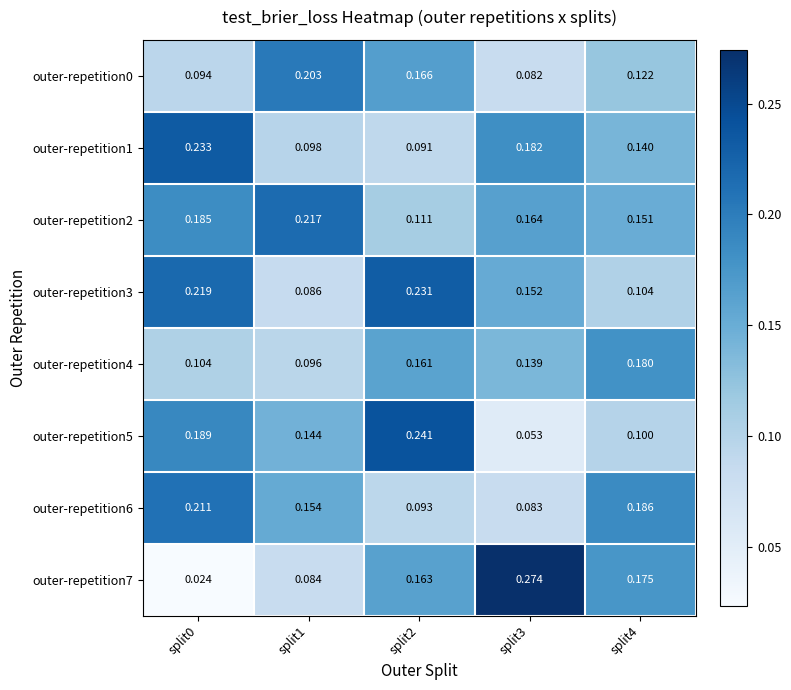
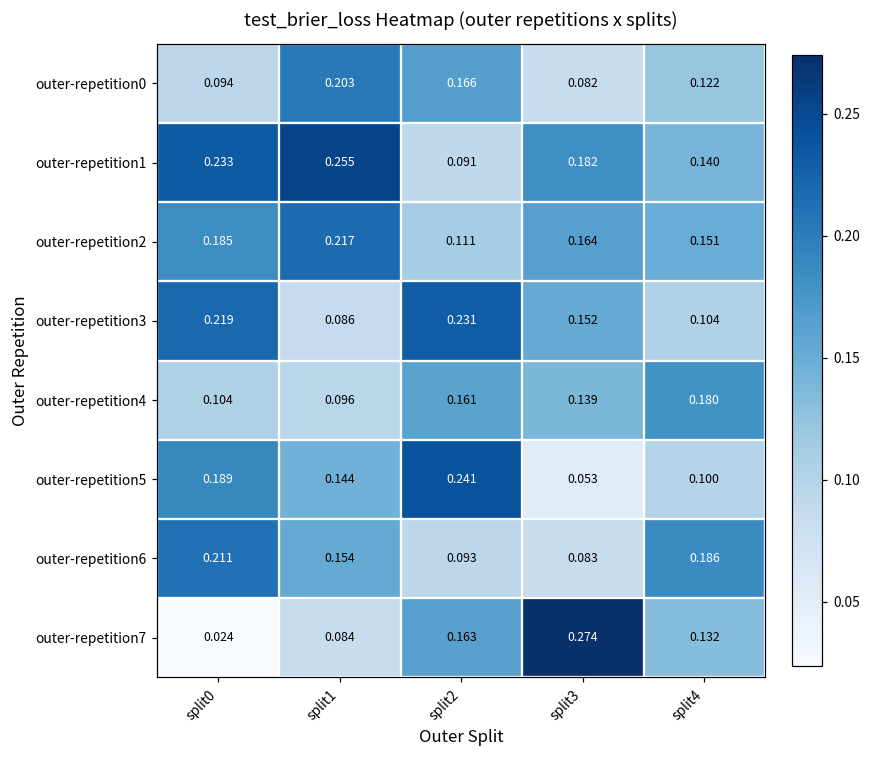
  {
    "outer-repetition0": {
      "split0": 0.094,
      "split1": 0.203,
      "split2": 0.166,
      "split3": 0.082,
      "split4": 0.122
    },
    "outer-repetition1": {
      "split0": 0.233,
-     "split1": 0.098,
+     "split1": 0.255,
      "split2": 0.091,
      "split3": 0.182,
      "split4": 0.140
    },
    "outer-repetition2": {
      "split0": 0.185,
      "split1": 0.217,
      "split2": 0.111,
      "split3": 0.164,
      "split4": 0.151
    },
    "outer-repetition3": {
      "split0": 0.219,
      "split1": 0.086,
      "split2": 0.231,
      "split3": 0.152,
      "split4": 0.104
    },
    "outer-repetition4": {
      "split0": 0.104,
      "split1": 0.096,
      "split2": 0.161,
      "split3": 0.139,
      "split4": 0.180
    },
    "outer-repetition5": {
      "split0": 0.189,
      "split1": 0.144,
      "split2": 0.241,
      "split3": 0.053,
      "split4": 0.100
    },
    "outer-repetition6": {
      "split0": 0.211,
      "split1": 0.154,
      "split2": 0.093,
      "split3": 0.083,
      "split4": 0.186
    },
    "outer-repetition7": {
      "split0": 0.024,
      "split1": 0.084,
      "split2": 0.163,
      "split3": 0.274,
-     "split4": 0.175
+     "split4": 0.132
    }
  }
